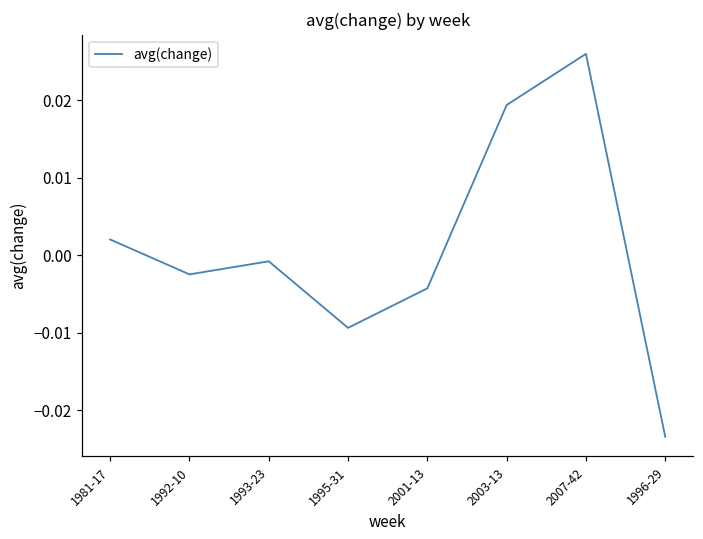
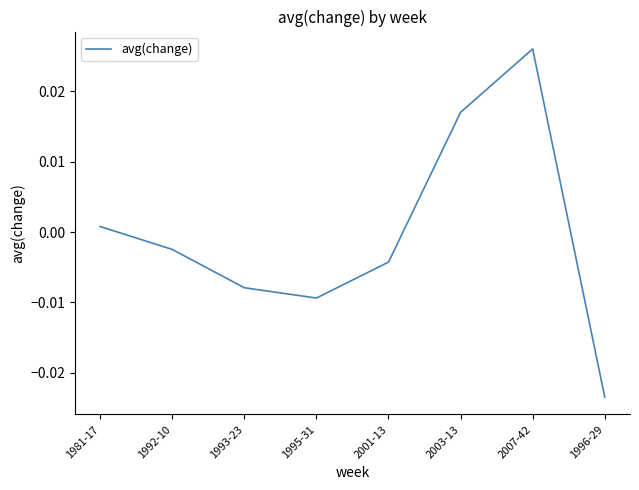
  {
-   "1981-17": 0.002,
+   "1981-17": 0.001,
    "1992-10": -0.002,
-   "1993-23": -0.001,
+   "1993-23": -0.008,
    "1995-31": -0.009,
    "2001-13": -0.004,
-   "2003-13": 0.019,
+   "2003-13": 0.017,
    "2007-42": 0.026,
    "1996-29": -0.023
  }
